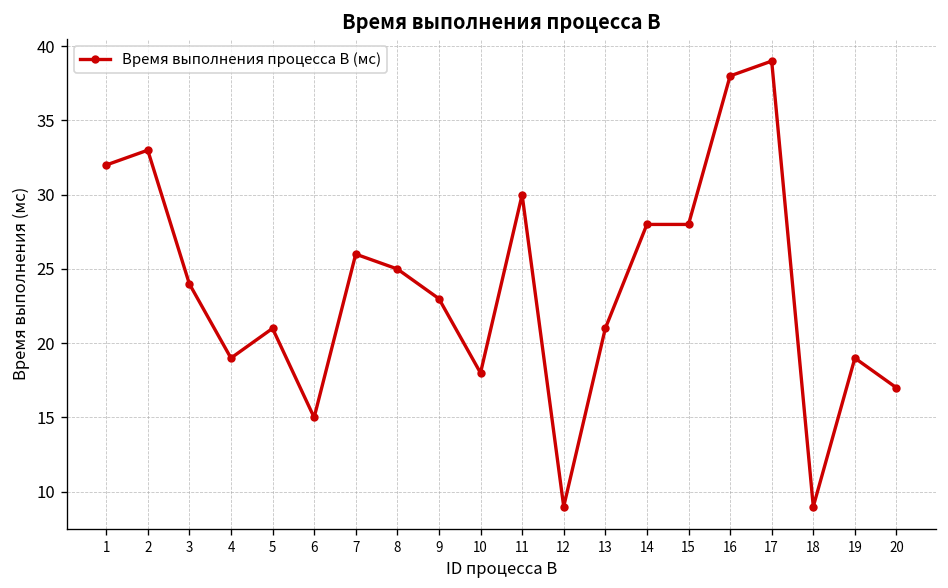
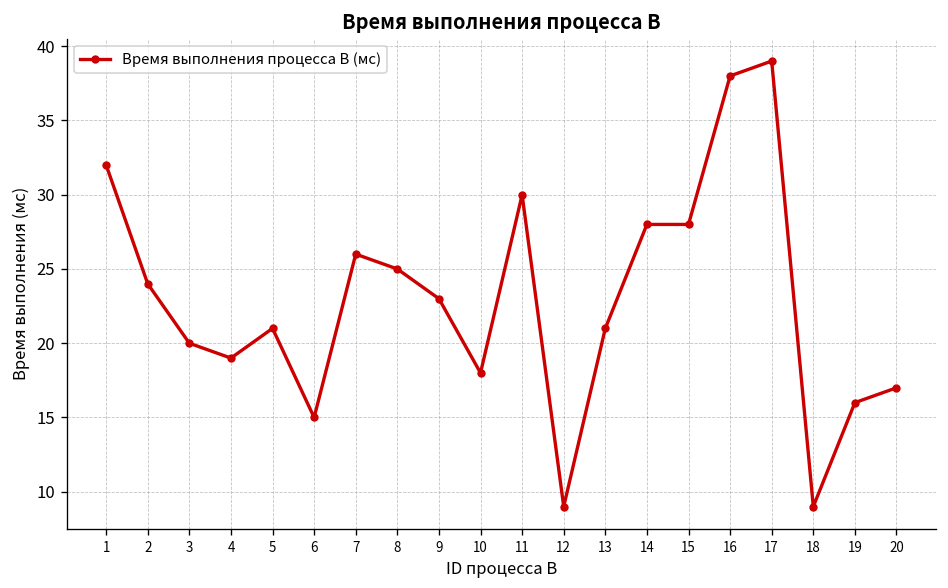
  {
    "1": 32,
-   "2": 33,
-   "3": 24,
+   "2": 24,
+   "3": 20,
    "4": 19,
    "5": 21,
    "6": 15,
    "7": 26,
    "8": 25,
    "9": 23,
    "10": 18,
    "11": 30,
    "12": 9,
    "13": 21,
    "14": 28,
    "15": 28,
    "16": 38,
    "17": 39,
    "18": 9,
-   "19": 19,
+   "19": 16,
    "20": 17
  }
